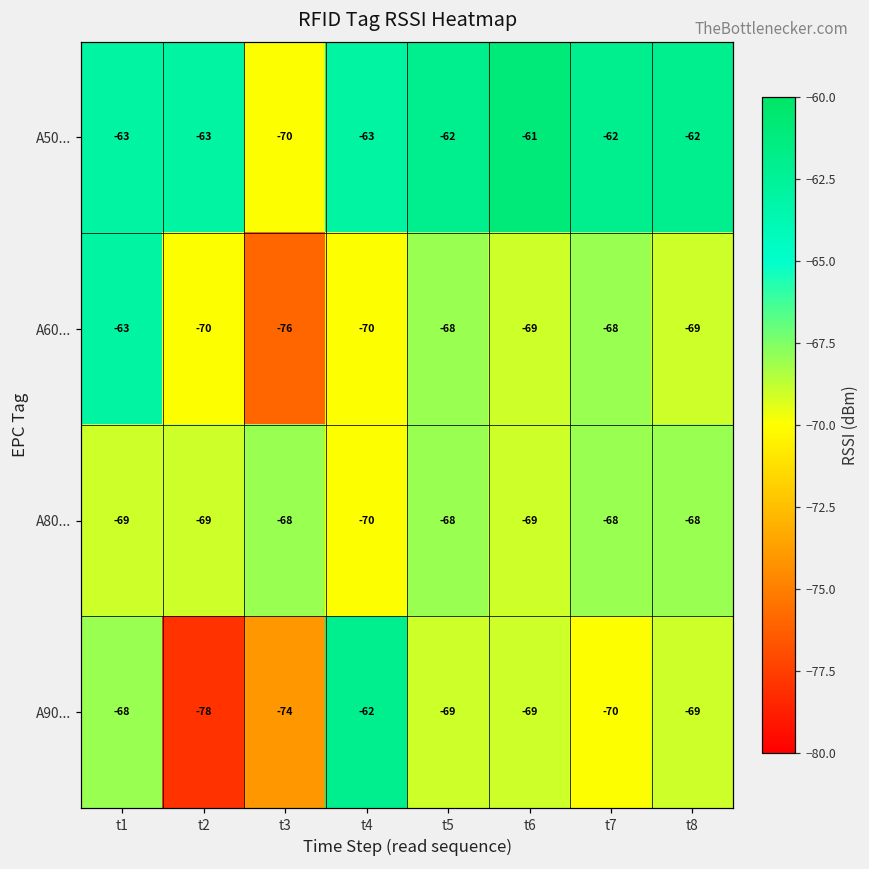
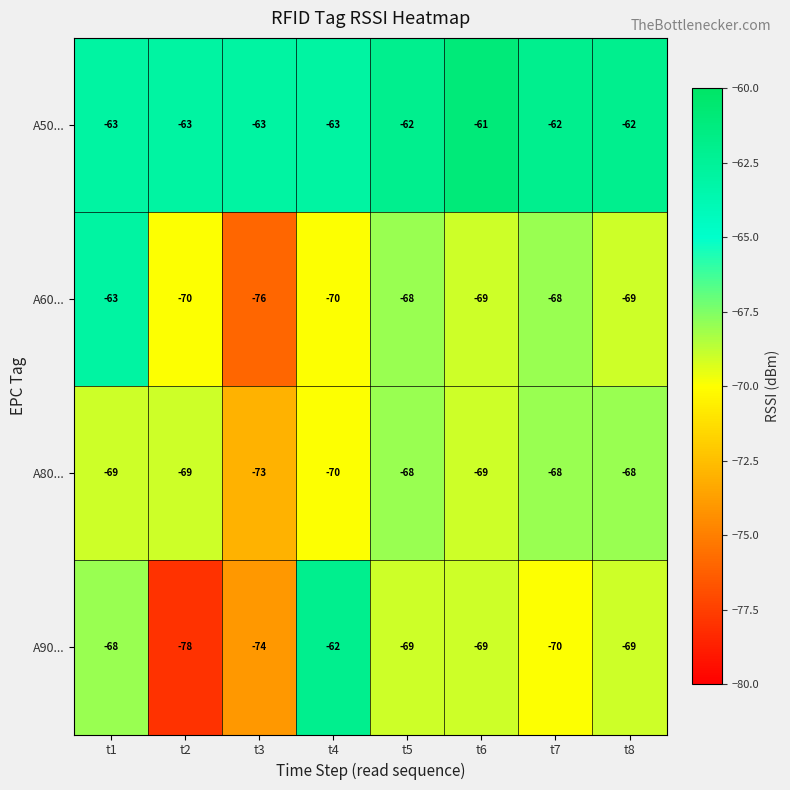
  {
    "A50...": {
      "t1": -63,
      "t2": -63,
-     "t3": -70,
+     "t3": -63,
      "t4": -63,
      "t5": -62,
      "t6": -61,
      "t7": -62,
      "t8": -62
    },
    "A60...": {
      "t1": -63,
      "t2": -70,
      "t3": -76,
      "t4": -70,
      "t5": -68,
      "t6": -69,
      "t7": -68,
      "t8": -69
    },
    "A80...": {
      "t1": -69,
      "t2": -69,
-     "t3": -68,
+     "t3": -73,
      "t4": -70,
      "t5": -68,
      "t6": -69,
      "t7": -68,
      "t8": -68
    },
    "A90...": {
      "t1": -68,
      "t2": -78,
      "t3": -74,
      "t4": -62,
      "t5": -69,
      "t6": -69,
      "t7": -70,
      "t8": -69
    }
  }
